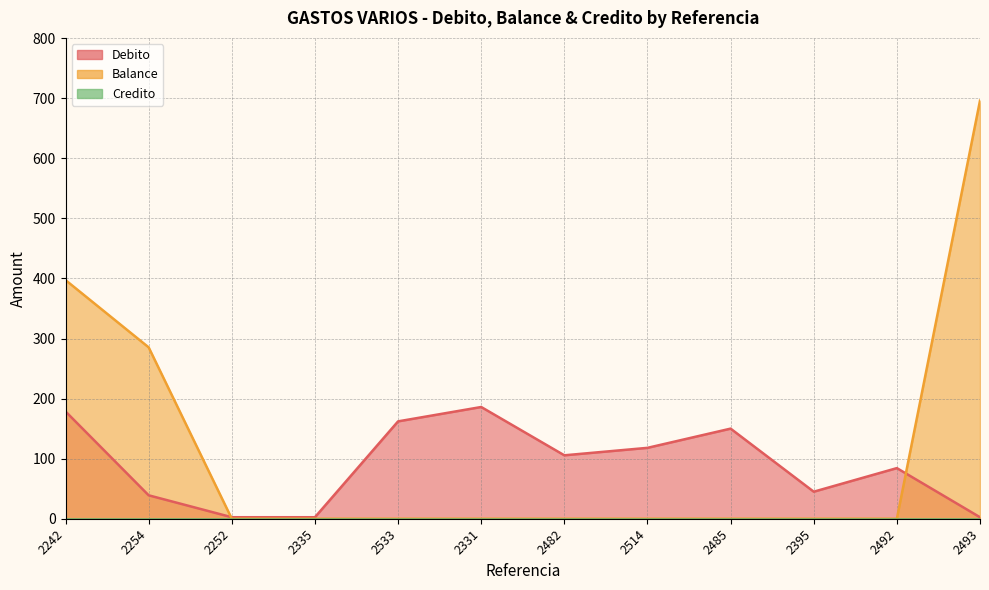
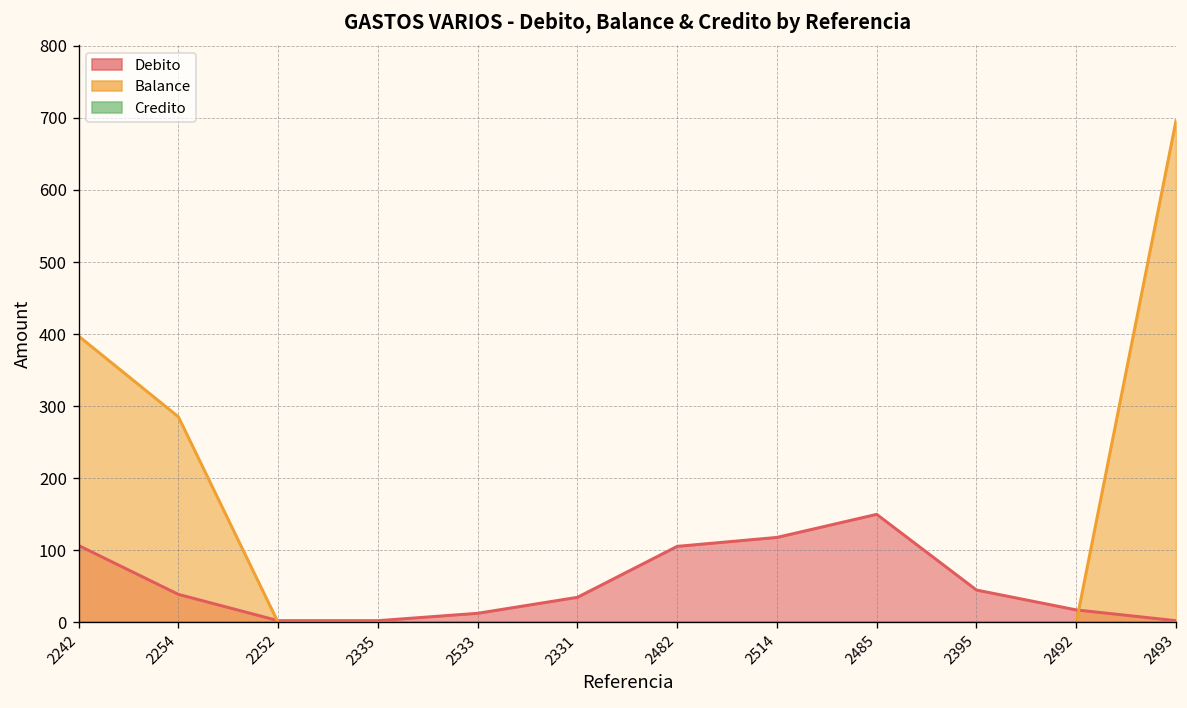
  {
    "Debito": {
-     "2242": 180,
+     "2242": 110,
      "2254": 40,
-     "2533": 160,
-     "2331": 190,
+     "2533": 10,
+     "2331": 30,
      "2482": 110,
      "2514": 120,
      "2485": 150,
      "2395": 50,
-     "2492": 80
+     "2492": 20
    },
    "Balance": {
      "2242": 400,
      "2254": 290,
      "2493": 700
    },
    "Credito": {
      "2242": 0,
      "2254": 0
    }
  }
